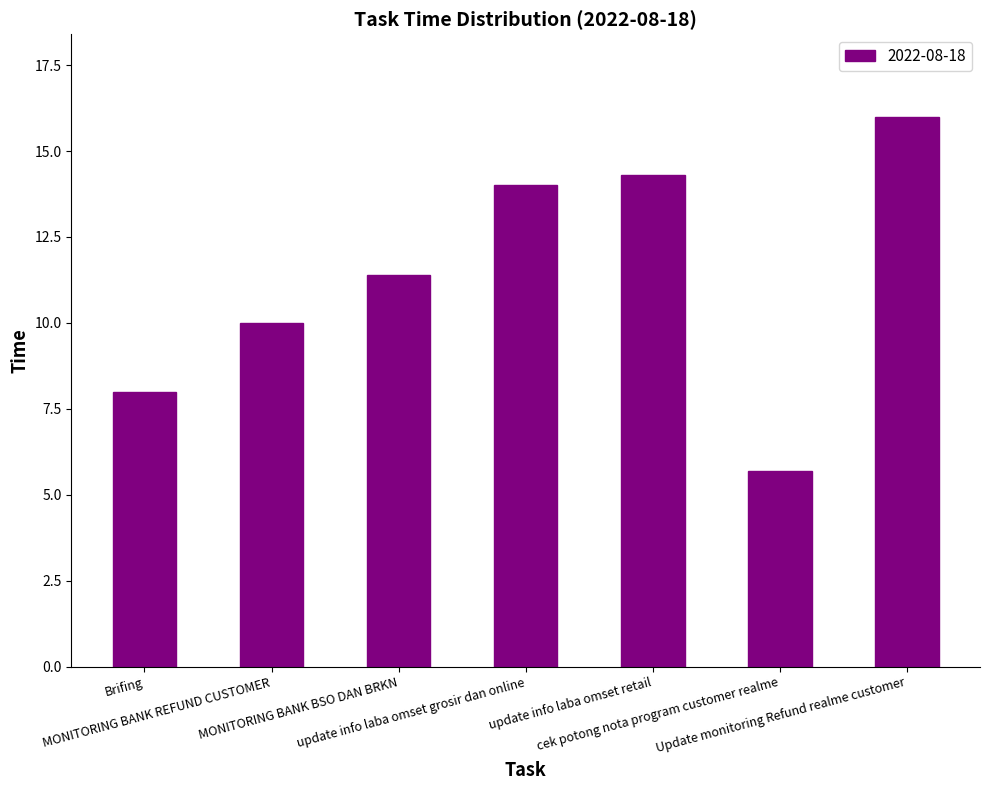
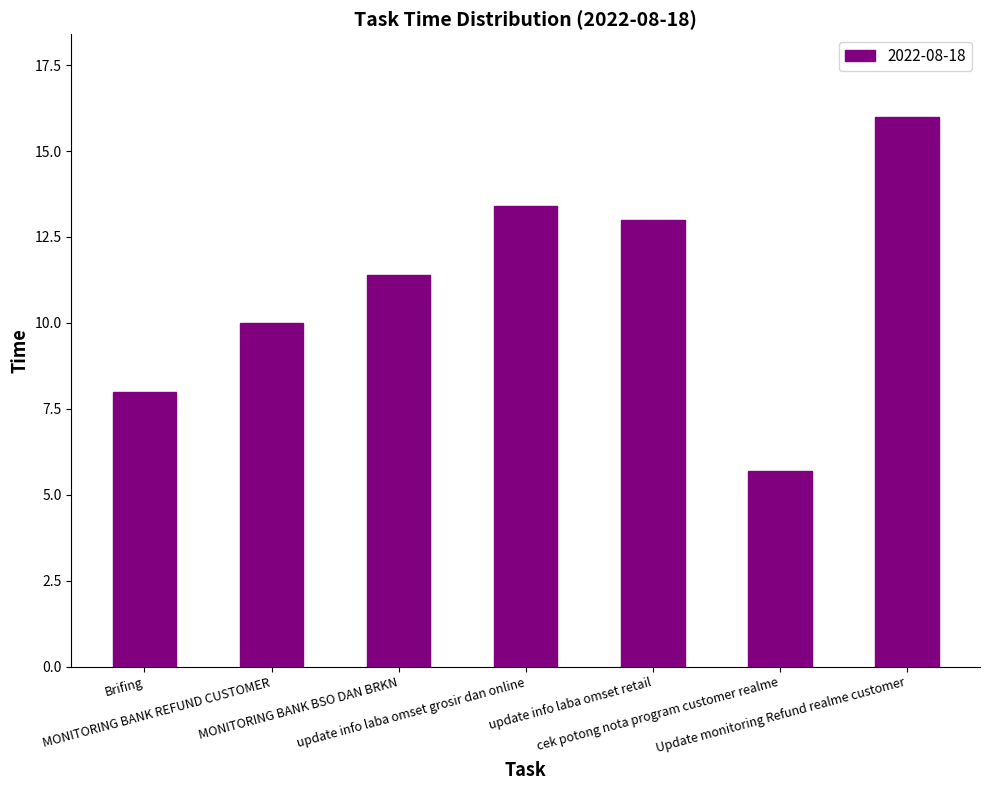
  {
    "Brifing": 8.0,
    "MONITORING BANK REFUND CUSTOMER": 10.0,
    "MONITORING BANK BSO DAN BRKN": 11.4,
-   "update info laba omset grosir dan online": 14.0,
-   "update info laba omset retail": 14.3,
+   "update info laba omset grosir dan online": 13.4,
+   "update info laba omset retail": 13.0,
    "cek potong nota program customer realme": 5.7,
    "Update monitoring Refund realme customer": 16.0
  }
